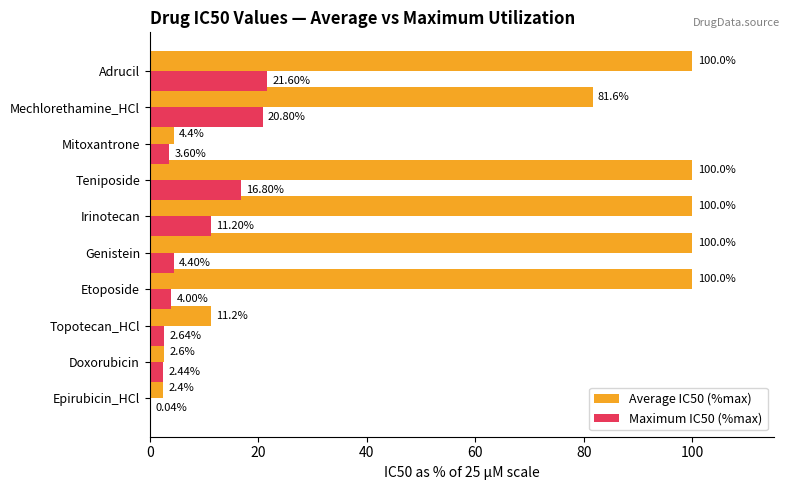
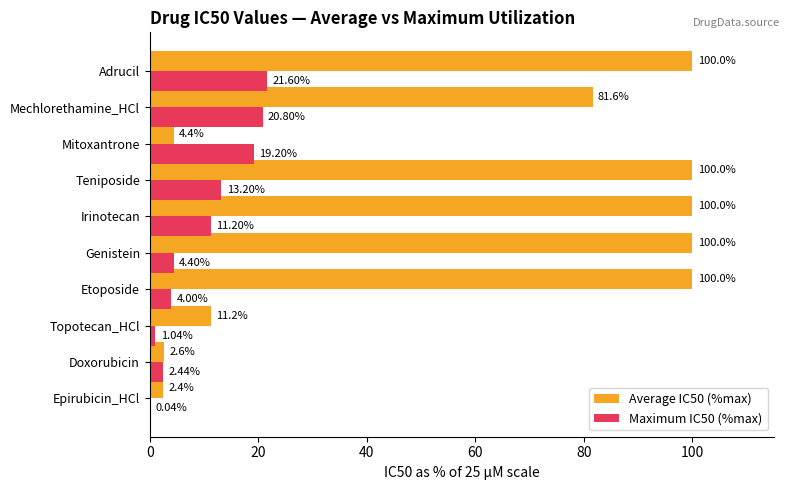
  {
    "Average IC50 (%max)": {
      "Adrucil": "100.0%",
      "Mechlorethamine_HCl": "81.6%",
      "Mitoxantrone": "4.4%",
      "Teniposide": "100.0%",
      "Irinotecan": "100.0%",
      "Genistein": "100.0%",
      "Etoposide": "100.0%",
      "Topotecan_HCl": "11.2%",
      "Doxorubicin": "2.6%",
      "Epirubicin_HCl": "2.4%"
    },
    "Maximum IC50 (%max)": {
      "Adrucil": "21.60%",
      "Mechlorethamine_HCl": "20.80%",
-     "Mitoxantrone": "3.60%",
-     "Teniposide": "16.80%",
+     "Mitoxantrone": "19.20%",
+     "Teniposide": "13.20%",
      "Irinotecan": "11.20%",
      "Genistein": "4.40%",
      "Etoposide": "4.00%",
-     "Topotecan_HCl": "2.64%",
+     "Topotecan_HCl": "1.04%",
      "Doxorubicin": "2.44%",
      "Epirubicin_HCl": "0.04%"
    }
  }
